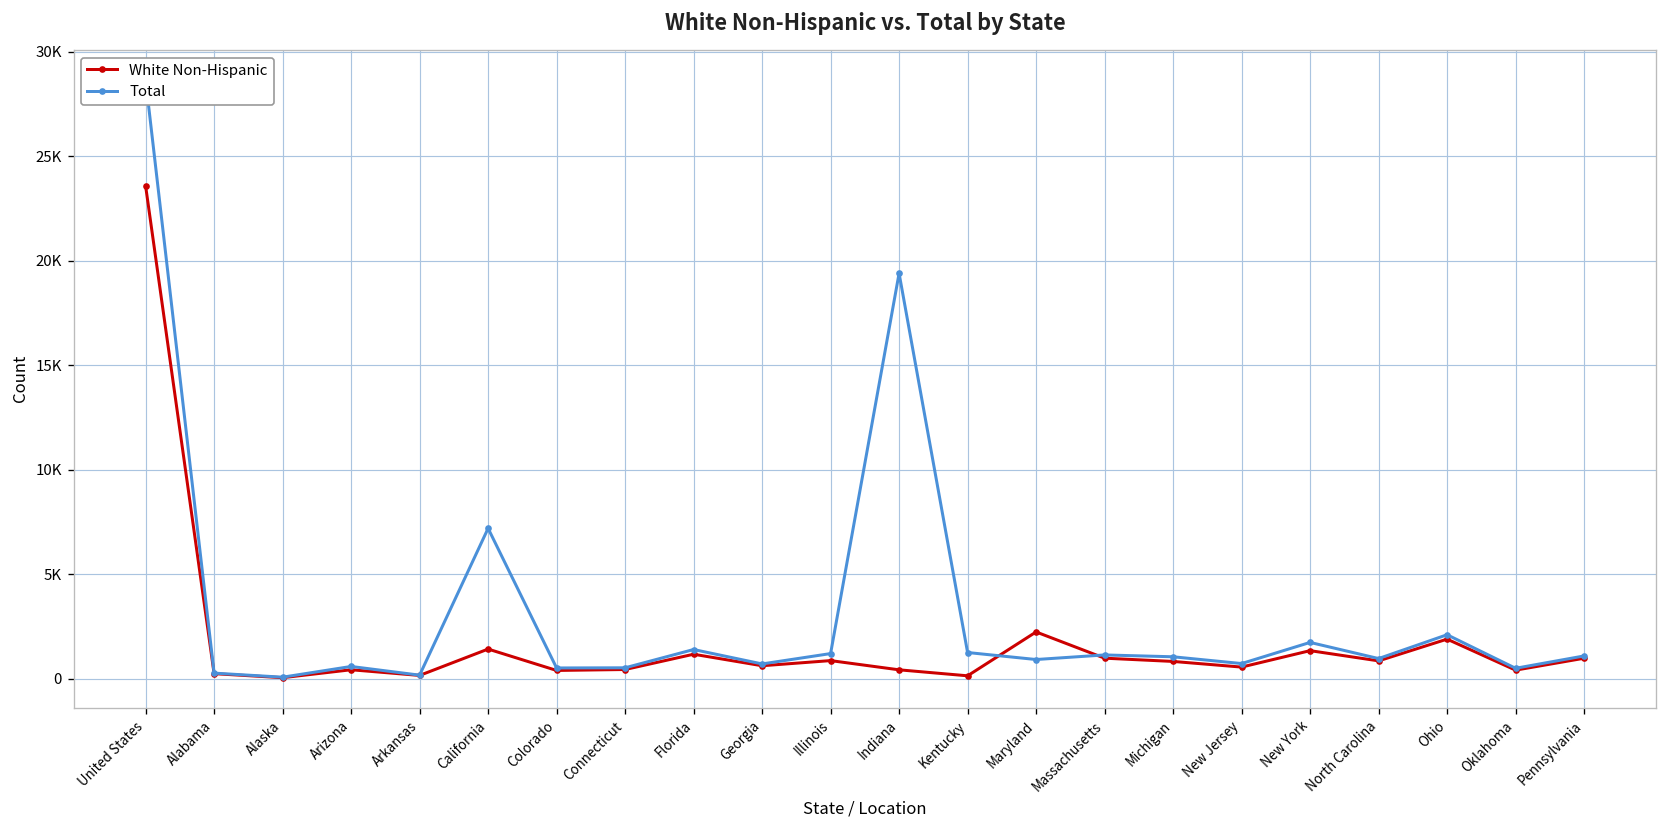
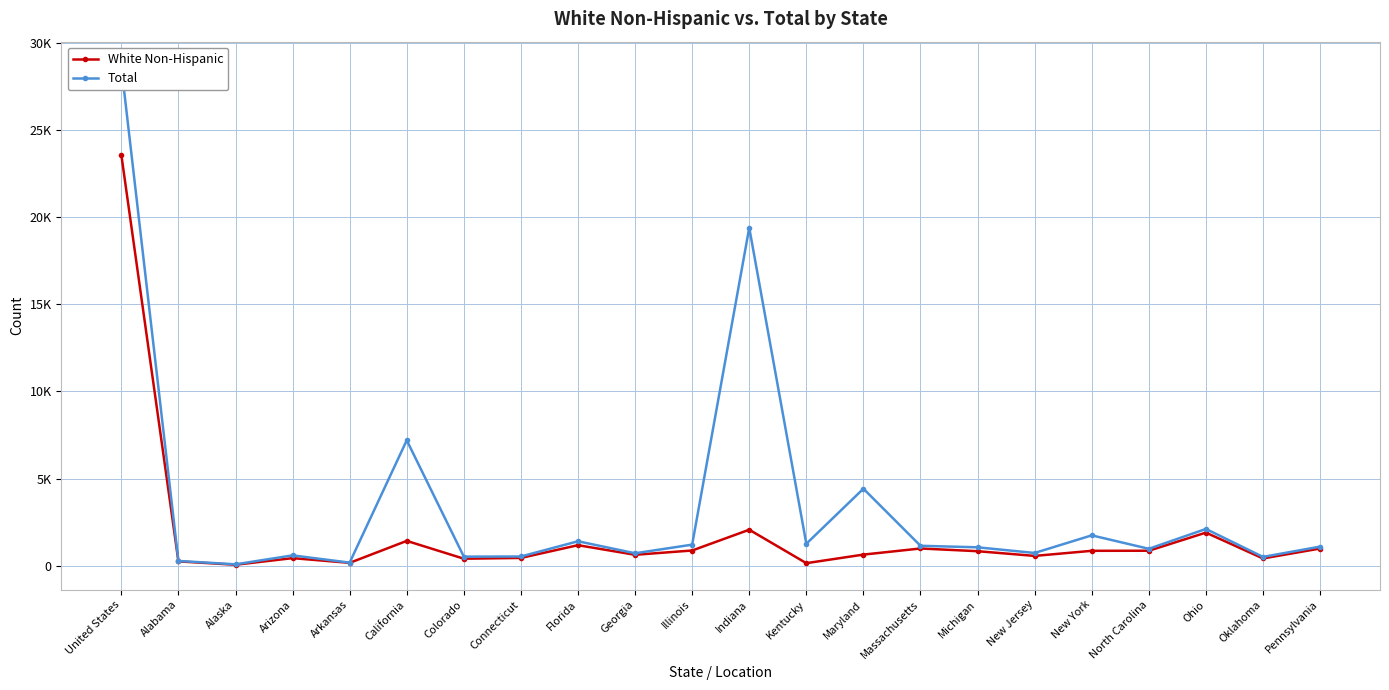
  {
    "White Non-Hispanic": {
      "United States": 23600,
      "Arizona": 400,
      "California": 1400,
      "Florida": 1200,
      "Illinois": 900,
-     "Indiana": 400,
+     "Indiana": 2100,
      "Kentucky": 100,
-     "Maryland": 2200,
+     "Maryland": 600,
      "Massachusetts": 1000,
      "Michigan": 800,
      "New Jersey": 600,
-     "New York": 1300,
+     "New York": 900,
      "Ohio": 1900
    },
    "Total": {
      "Arizona": 600,
      "California": 7200,
      "Florida": 1400,
      "Illinois": 1200,
      "Indiana": 19400,
      "Kentucky": 1300,
-     "Maryland": 900,
+     "Maryland": 4400,
      "Massachusetts": 1100,
      "Michigan": 1100,
      "New Jersey": 700,
      "New York": 1700,
      "Ohio": 2100
    }
  }
